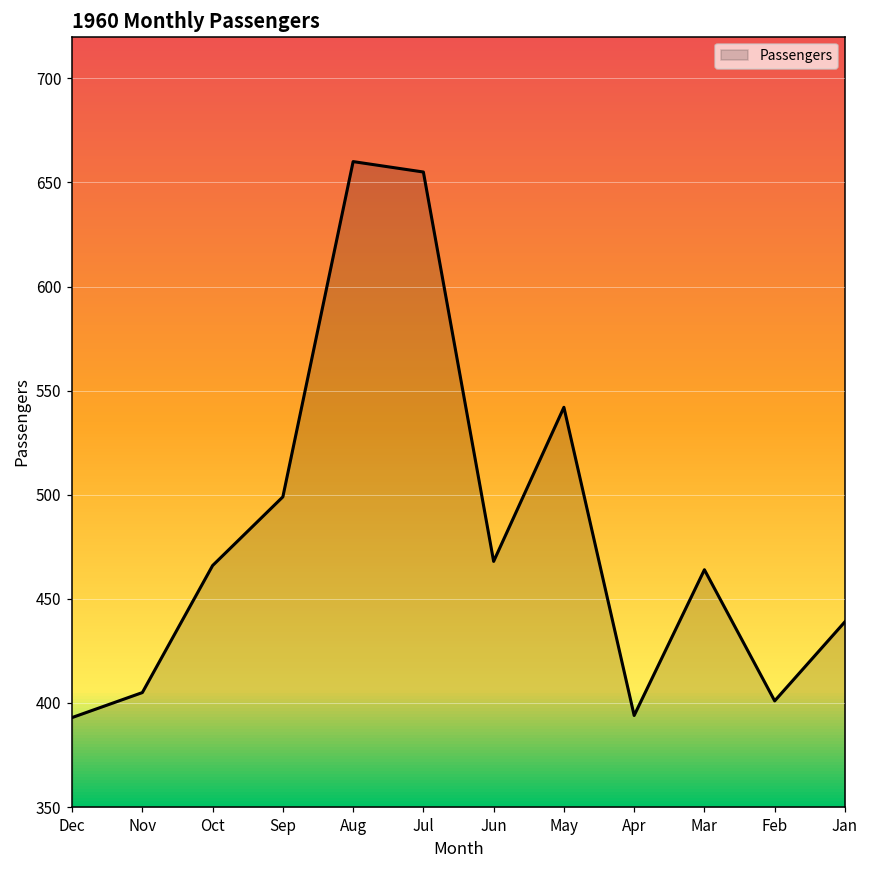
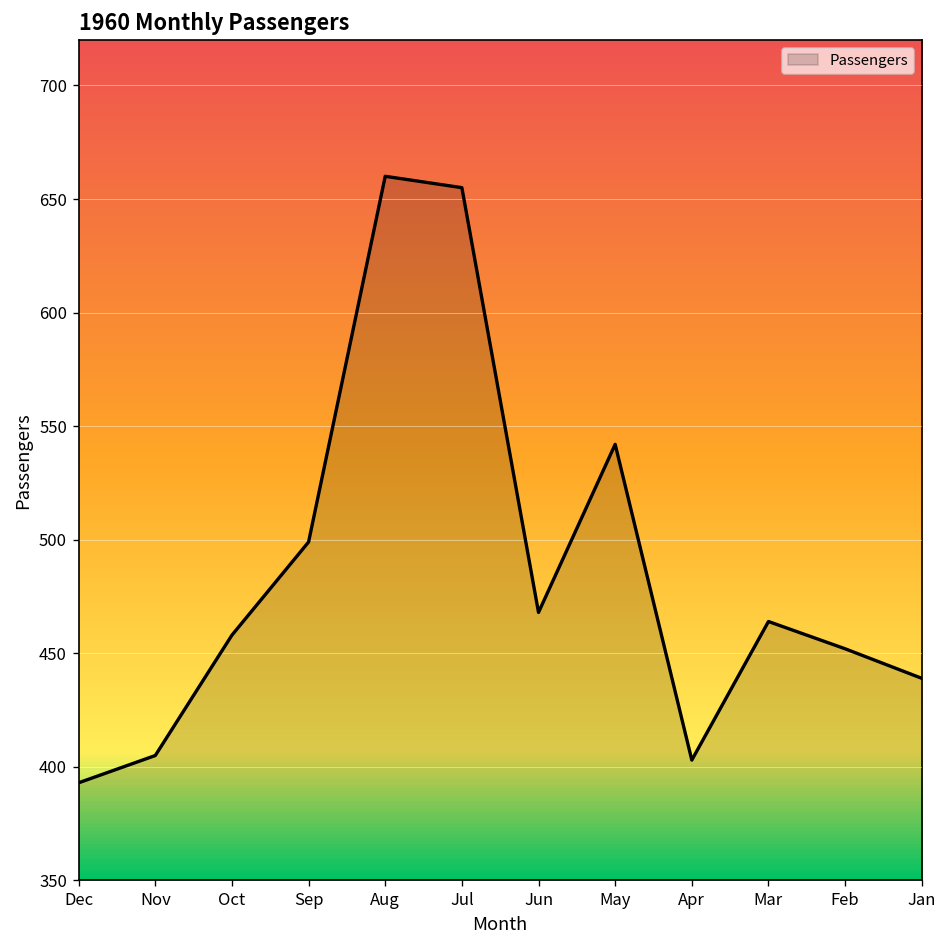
  {
    "Dec": 393,
    "Nov": 405,
-   "Oct": 466,
+   "Oct": 458,
    "Sep": 499,
    "Aug": 660,
    "Jul": 655,
    "Jun": 468,
    "May": 542,
-   "Apr": 394,
+   "Apr": 403,
    "Mar": 464,
-   "Feb": 401,
+   "Feb": 452,
    "Jan": 439
  }
